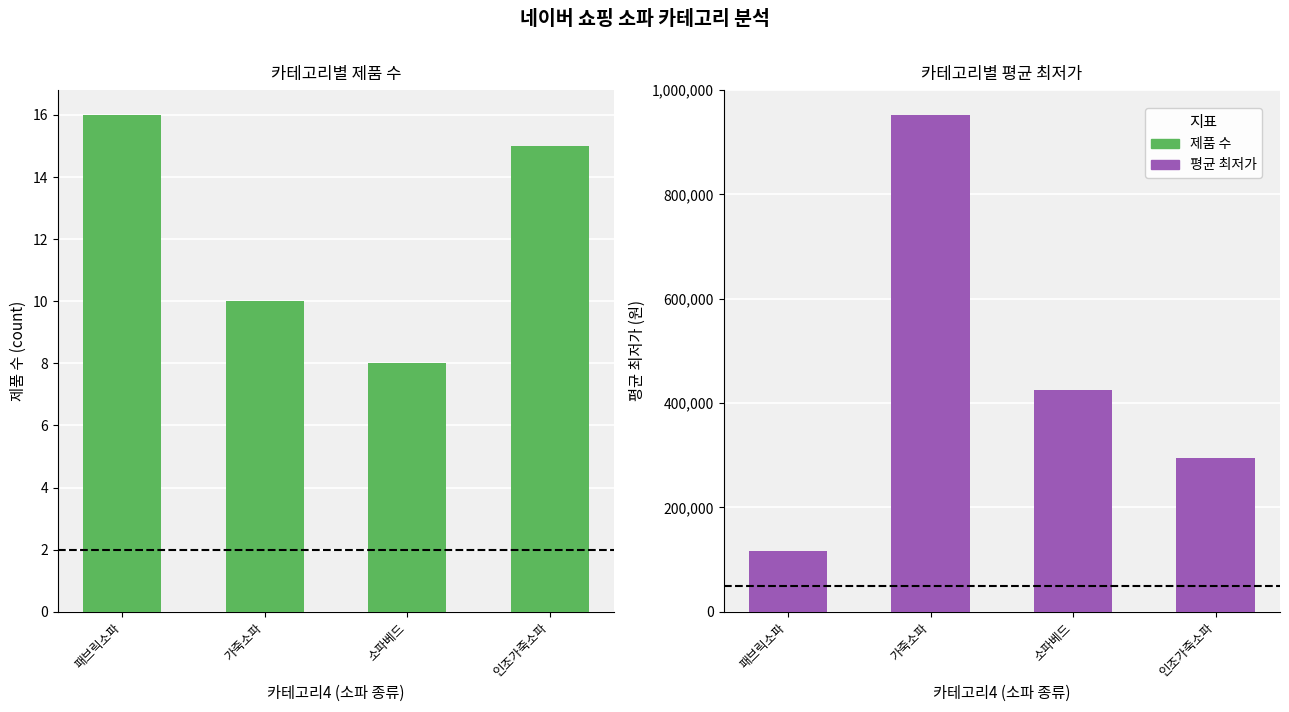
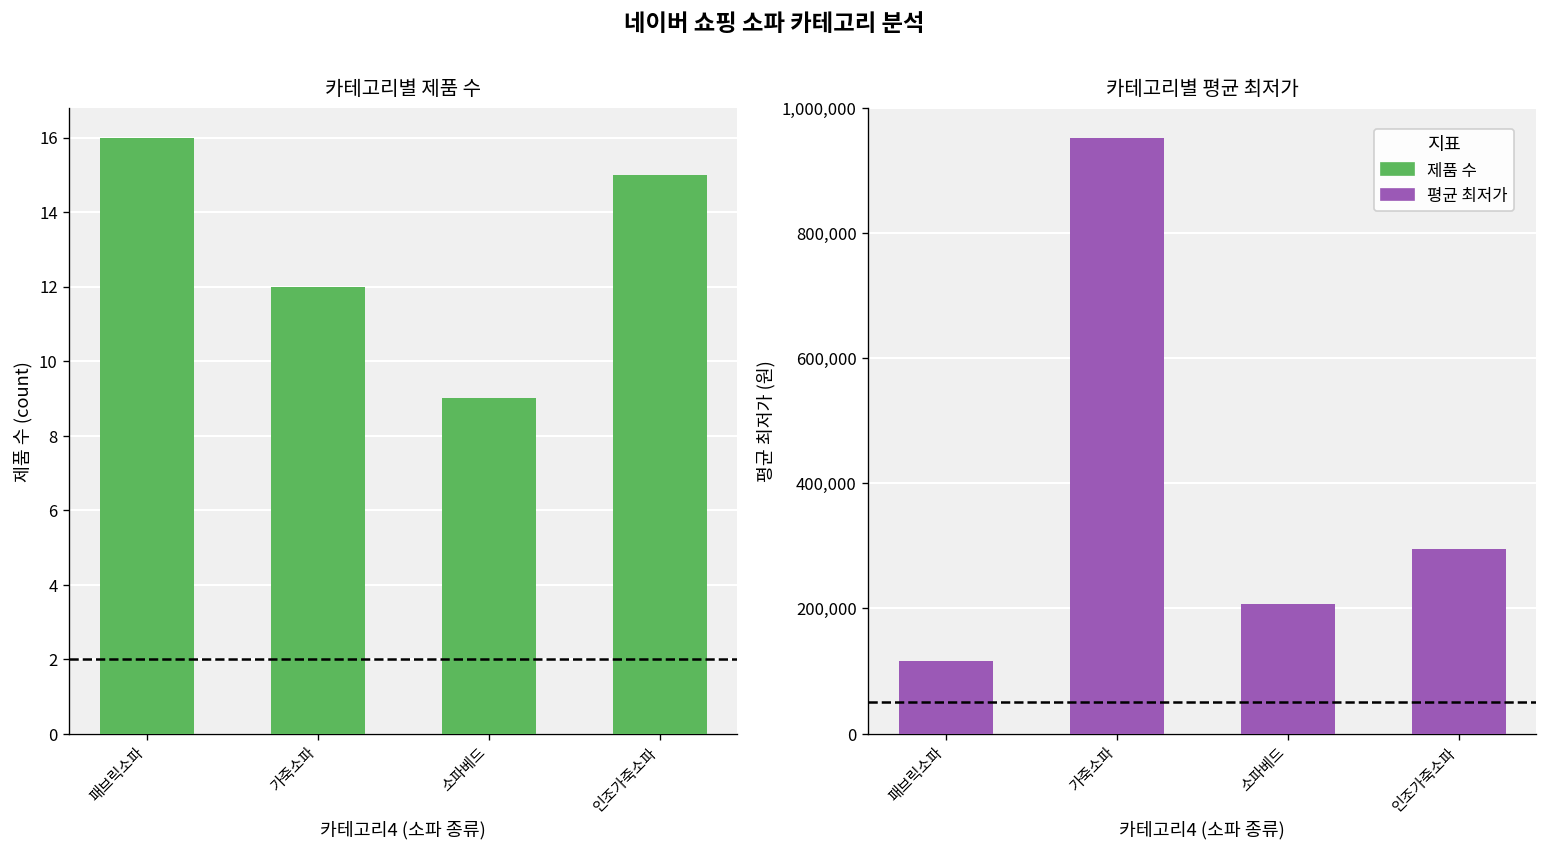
  {
    "카테고리별 제품 수": {
      "패브릭소파": "16",
-     "가죽소파": "10",
-     "소파베드": "8",
+     "가죽소파": "12",
+     "소파베드": "9",
      "인조가죽소파": "15"
    },
    "카테고리별 평균 최저가": {
      "패브릭소파": "120,000",
      "가죽소파": "950,000",
-     "소파베드": "430,000",
+     "소파베드": "210,000",
      "인조가죽소파": "290,000"
    }
  }
